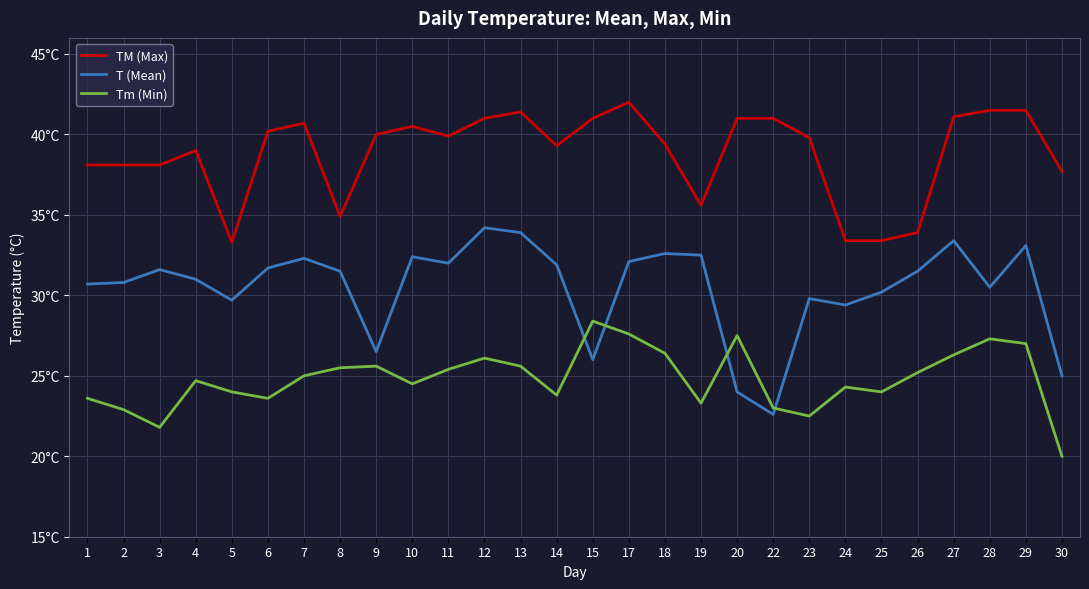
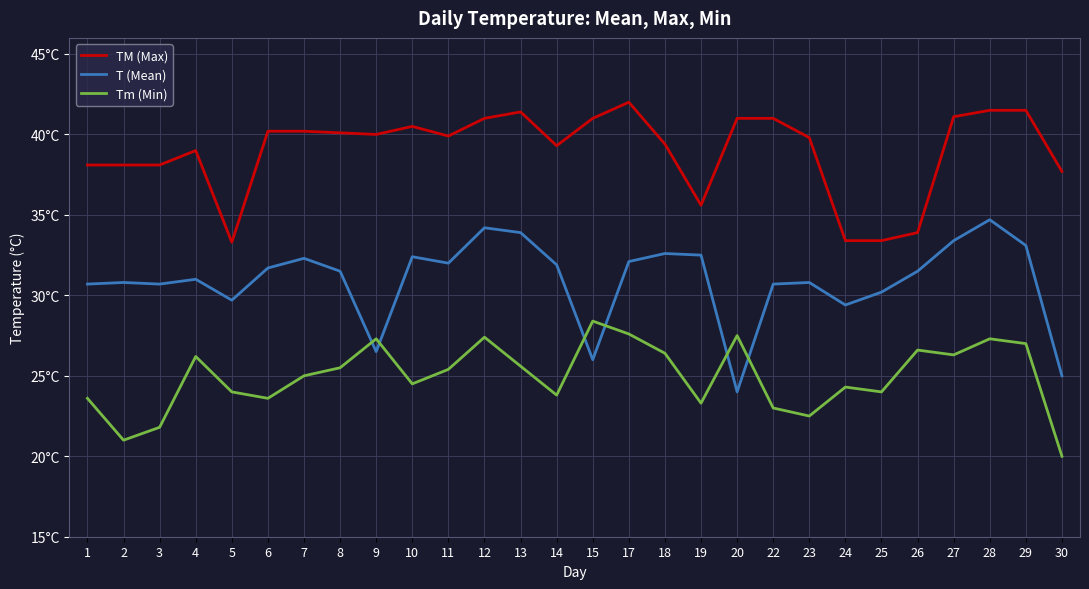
  {
    "TM (Max)": {
      "1": "38.1°C",
      "2": "38.1°C",
      "3": "38.1°C",
      "4": "39.0°C",
      "5": "33.3°C",
      "6": "40.2°C",
-     "7": "40.7°C",
-     "8": "34.9°C",
+     "7": "40.2°C",
+     "8": "40.1°C",
      "9": "40.0°C",
      "10": "40.5°C",
      "11": "39.9°C",
      "12": "41.0°C",
      "13": "41.4°C",
      "14": "39.3°C",
      "15": "41.0°C",
      "17": "42.0°C",
      "18": "39.4°C",
      "19": "35.6°C",
      "20": "41.0°C",
      "22": "41.0°C",
      "23": "39.8°C",
      "24": "33.4°C",
      "25": "33.4°C",
      "26": "33.9°C",
      "27": "41.1°C",
      "28": "41.5°C",
      "29": "41.5°C",
      "30": "37.7°C"
    },
    "T (Mean)": {
      "1": "30.7°C",
      "2": "30.8°C",
-     "3": "31.6°C",
+     "3": "30.7°C",
      "4": "31.0°C",
      "5": "29.7°C",
      "6": "31.7°C",
      "7": "32.3°C",
      "8": "31.5°C",
      "9": "26.5°C",
      "10": "32.4°C",
      "11": "32.0°C",
      "12": "34.2°C",
      "13": "33.9°C",
      "14": "31.9°C",
      "15": "26.0°C",
      "17": "32.1°C",
      "18": "32.6°C",
      "19": "32.5°C",
      "20": "24.0°C",
-     "22": "22.6°C",
-     "23": "29.8°C",
+     "22": "30.7°C",
+     "23": "30.8°C",
      "24": "29.4°C",
      "25": "30.2°C",
      "26": "31.5°C",
      "27": "33.4°C",
-     "28": "30.5°C",
+     "28": "34.7°C",
      "29": "33.1°C",
      "30": "25.0°C"
    },
    "Tm (Min)": {
      "1": "23.6°C",
-     "2": "22.9°C",
+     "2": "21.0°C",
      "3": "21.8°C",
-     "4": "24.7°C",
+     "4": "26.2°C",
      "5": "24.0°C",
      "6": "23.6°C",
      "7": "25.0°C",
      "8": "25.5°C",
-     "9": "25.6°C",
+     "9": "27.3°C",
      "10": "24.5°C",
      "11": "25.4°C",
-     "12": "26.1°C",
+     "12": "27.4°C",
      "13": "25.6°C",
      "14": "23.8°C",
      "15": "28.4°C",
      "17": "27.6°C",
      "18": "26.4°C",
      "19": "23.3°C",
      "20": "27.5°C",
      "22": "23.0°C",
      "23": "22.5°C",
      "24": "24.3°C",
      "25": "24.0°C",
-     "26": "25.2°C",
+     "26": "26.6°C",
      "27": "26.3°C",
      "28": "27.3°C",
      "29": "27.0°C",
      "30": "20.0°C"
    }
  }
